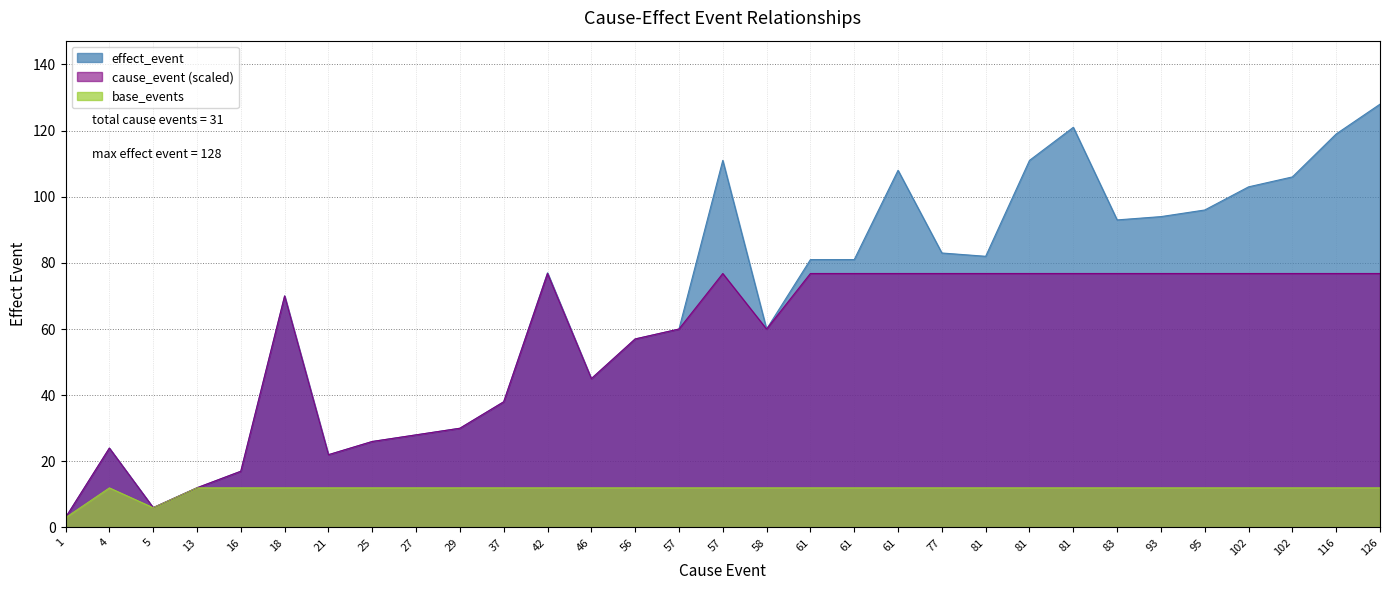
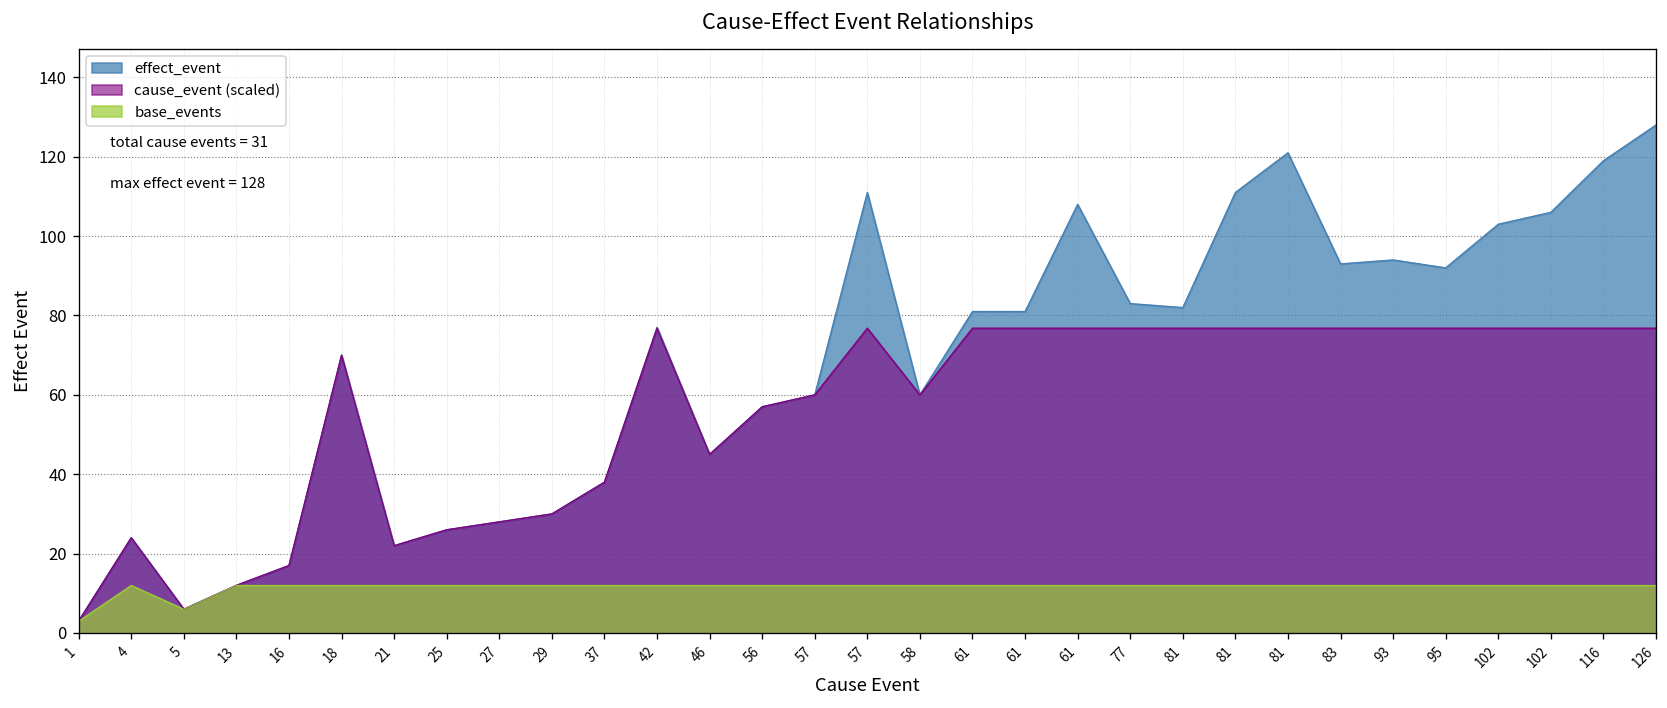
  {
    "effect_event": {
      "77": 83,
      "83": 93,
      "93": 94,
-     "95": 96,
+     "95": 92,
      "116": 119,
      "126": 128
    },
    "cause_event (scaled)": {
      "77": 77,
      "83": 77,
      "93": 77,
      "95": 77,
      "116": 77,
      "126": 77
    },
    "base_events": {
      "4": 12,
      "16": 12,
      "18": 12,
      "21": 12,
      "25": 12,
      "27": 12,
      "29": 12,
      "37": 12,
      "42": 12,
      "46": 12,
      "56": 12,
      "58": 12,
      "77": 12,
      "83": 12,
      "93": 12,
      "95": 12,
      "116": 12,
      "126": 12
    }
  }
